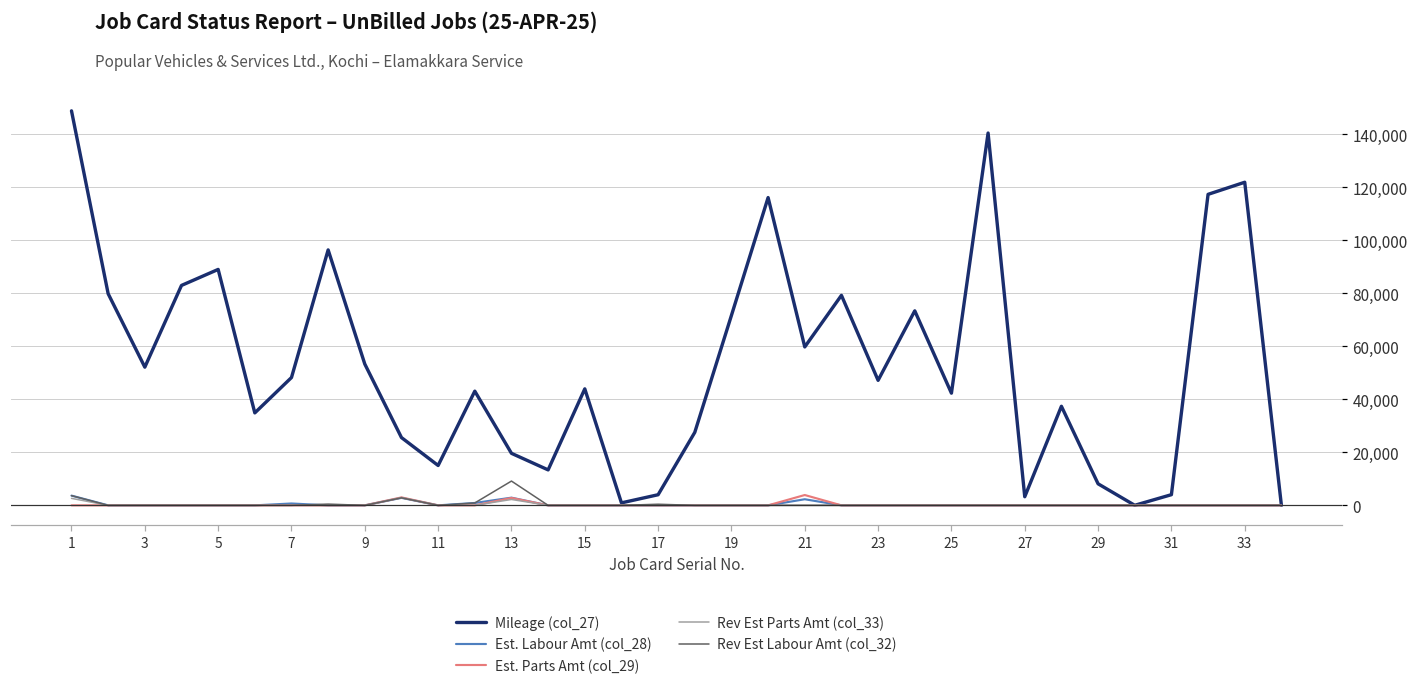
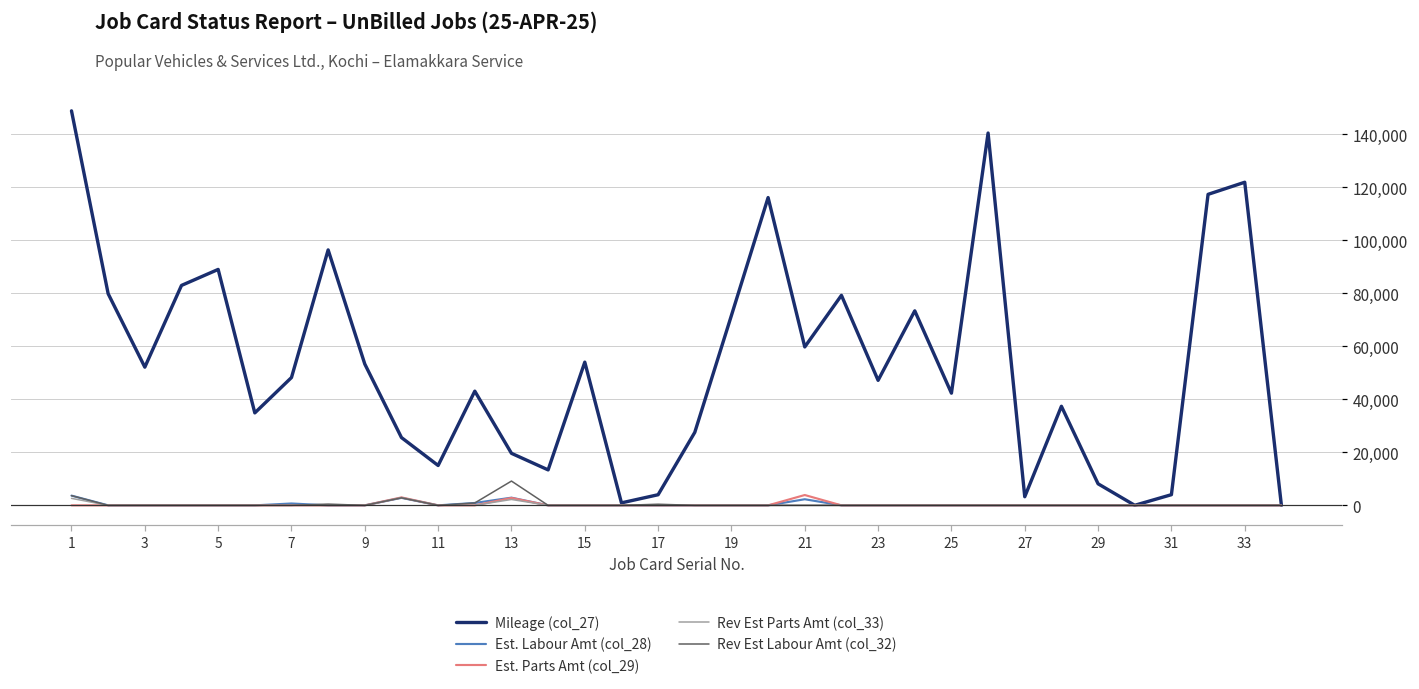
  {
    "Mileage (col_27)": {
      "1": "149,000",
      "3": "52,000",
      "5": "89,000",
      "7": "48,000",
      "9": "53,000",
      "11": "15,000",
      "13": "20,000",
-     "15": "44,000",
+     "15": "54,000",
      "17": "4,000",
      "19": "72,000",
      "21": "60,000",
      "23": "47,000",
      "25": "42,000",
      "27": "3,000",
      "29": "8,000",
      "31": "4,000",
      "33": "122,000"
    },
    "Est. Labour Amt (col_28)": {
      "21": "2,000"
    },
    "Est. Parts Amt (col_29)": {
      "1": "0",
      "21": "4,000"
    },
    "Rev Est Labour Amt (col_32)": {
      "13": "9,000"
    }
  }
